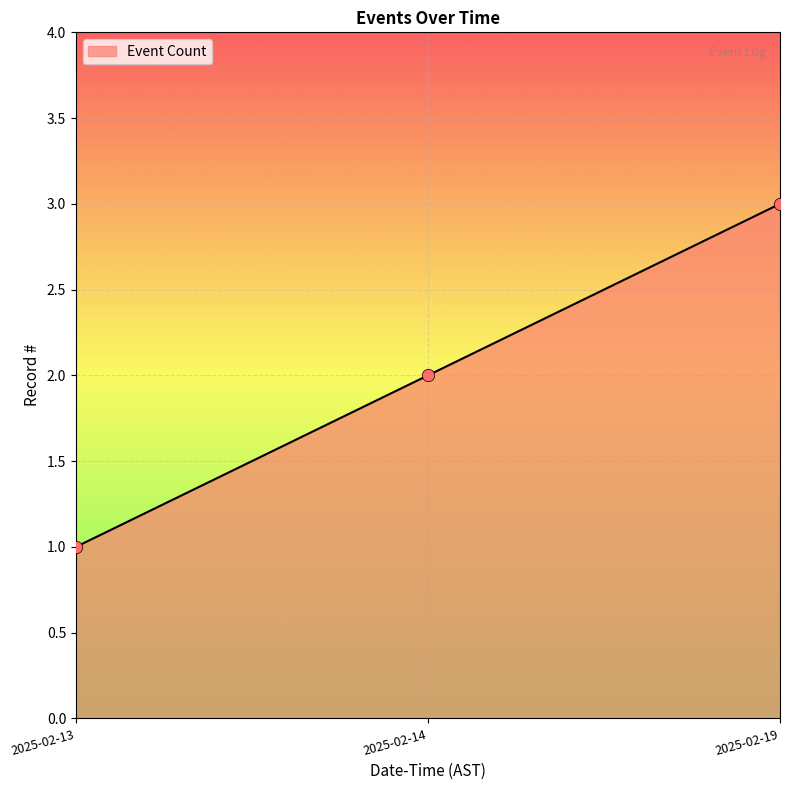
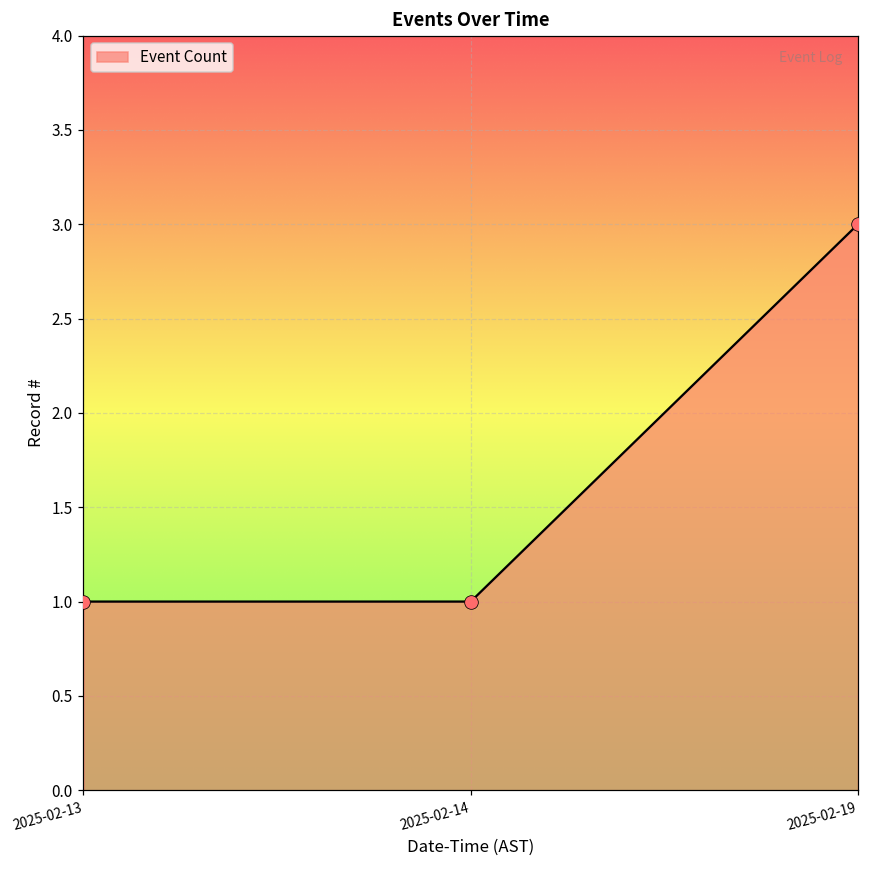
  {
    "2025-02-13": 1,
-   "2025-02-14": 2,
+   "2025-02-14": 1,
    "2025-02-19": 3
  }
